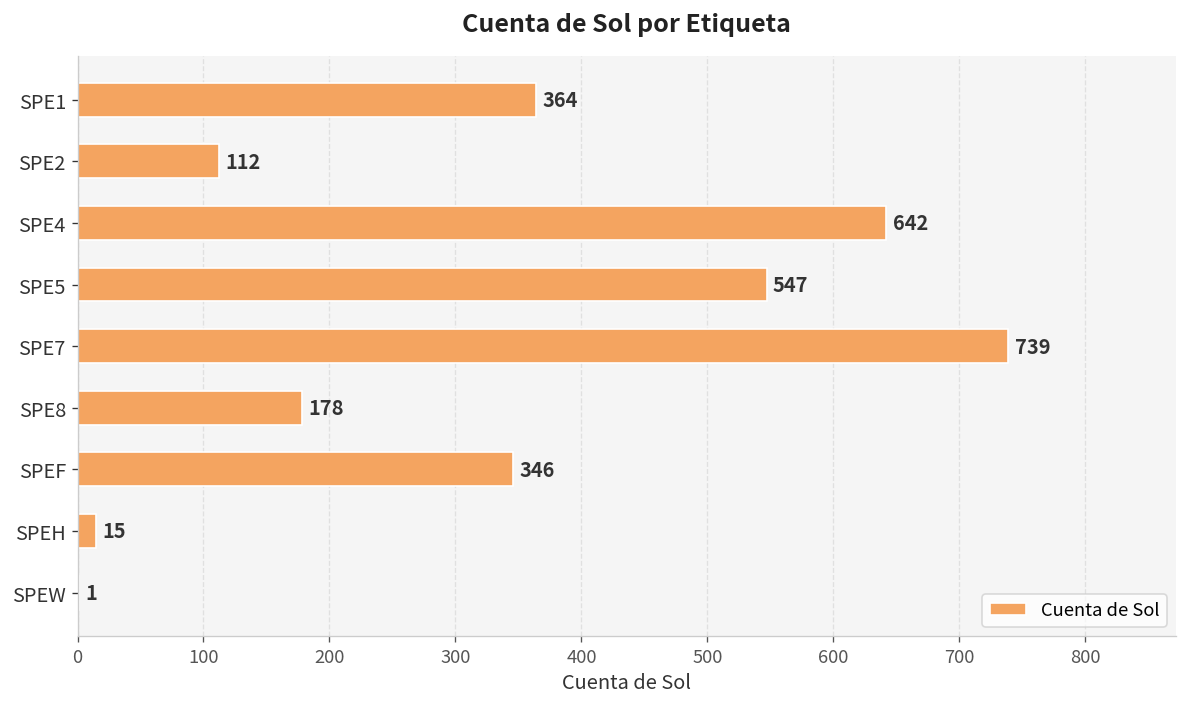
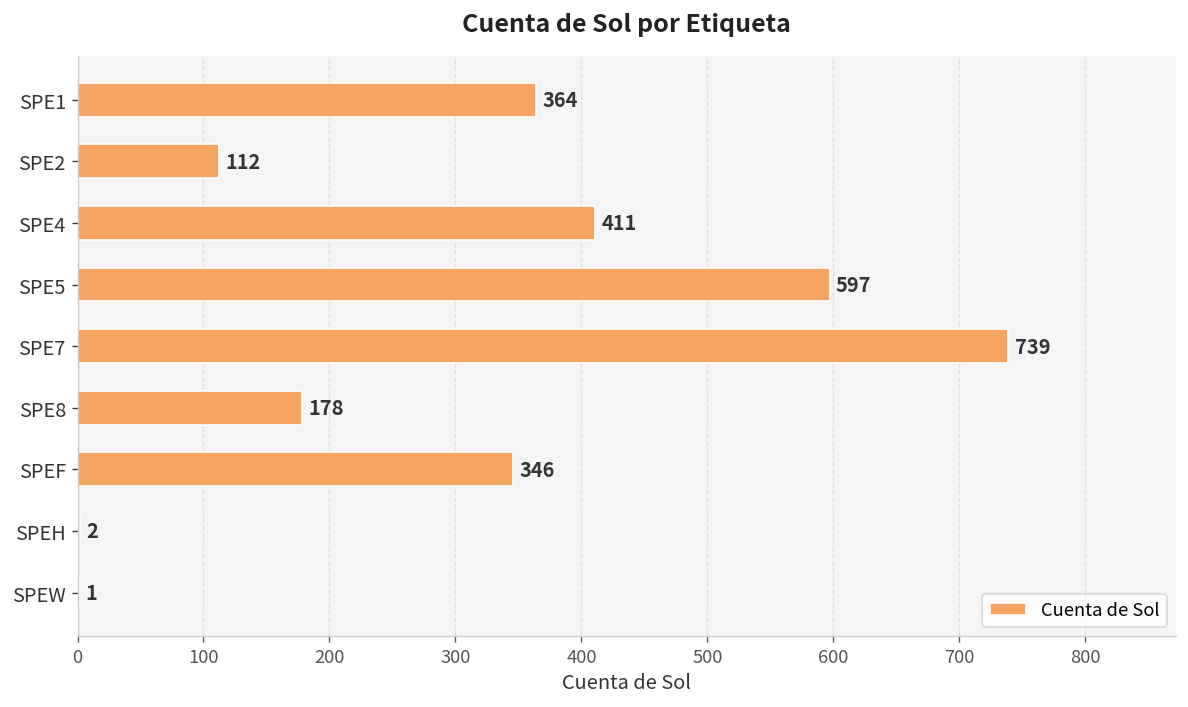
  {
    "SPE1": 364,
    "SPE2": 112,
-   "SPE4": 642,
-   "SPE5": 547,
+   "SPE4": 411,
+   "SPE5": 597,
    "SPE7": 739,
    "SPE8": 178,
    "SPEF": 346,
-   "SPEH": 15,
+   "SPEH": 2,
    "SPEW": 1
  }
